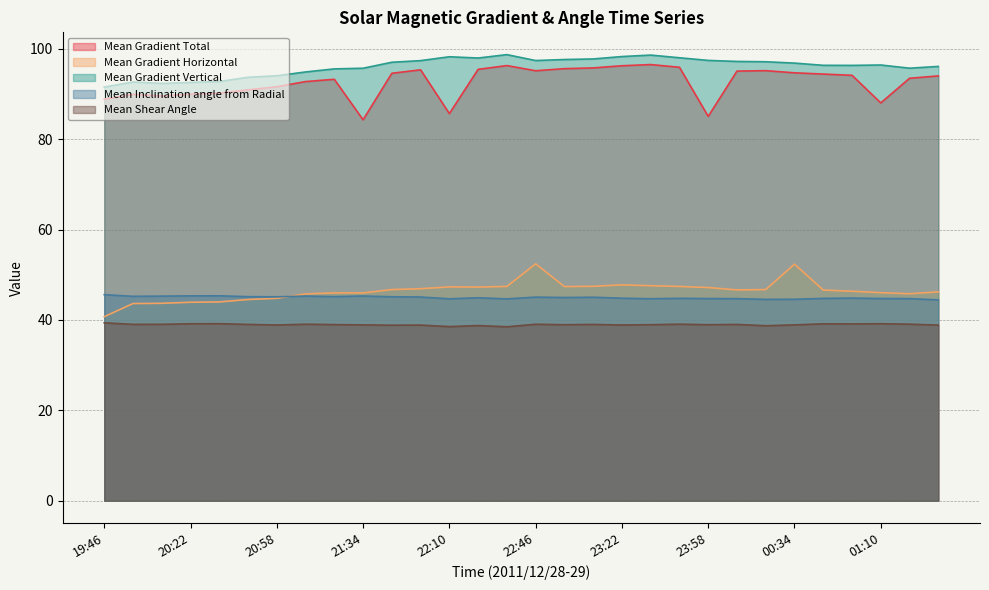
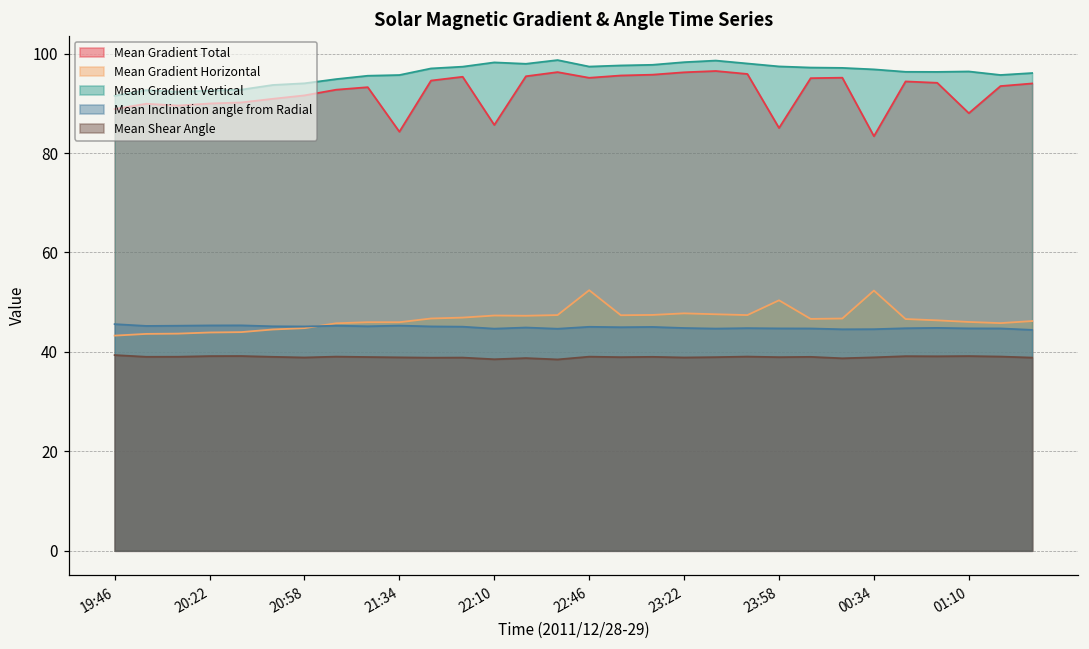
  {
    "Mean Gradient Total": {
      "21:34": 84,
      "22:10": 86,
      "22:46": 95,
      "23:22": 96,
      "23:58": 85,
-     "00:34": 95,
+     "00:34": 83,
      "01:10": 88
    },
    "Mean Gradient Horizontal": {
-     "19:46": 41,
+     "19:46": 43,
      "20:22": 44,
      "21:34": 46,
      "22:10": 47,
      "22:46": 52,
      "23:22": 48,
-     "23:58": 47,
+     "23:58": 50,
      "00:34": 52,
      "01:10": 46
    },
    "Mean Shear Angle": {
      "19:46": 39,
      "20:22": 39,
      "20:58": 39,
      "21:34": 39,
      "22:10": 39,
      "22:46": 39,
      "23:22": 39,
      "23:58": 39,
      "00:34": 39,
      "01:10": 39
    }
  }
